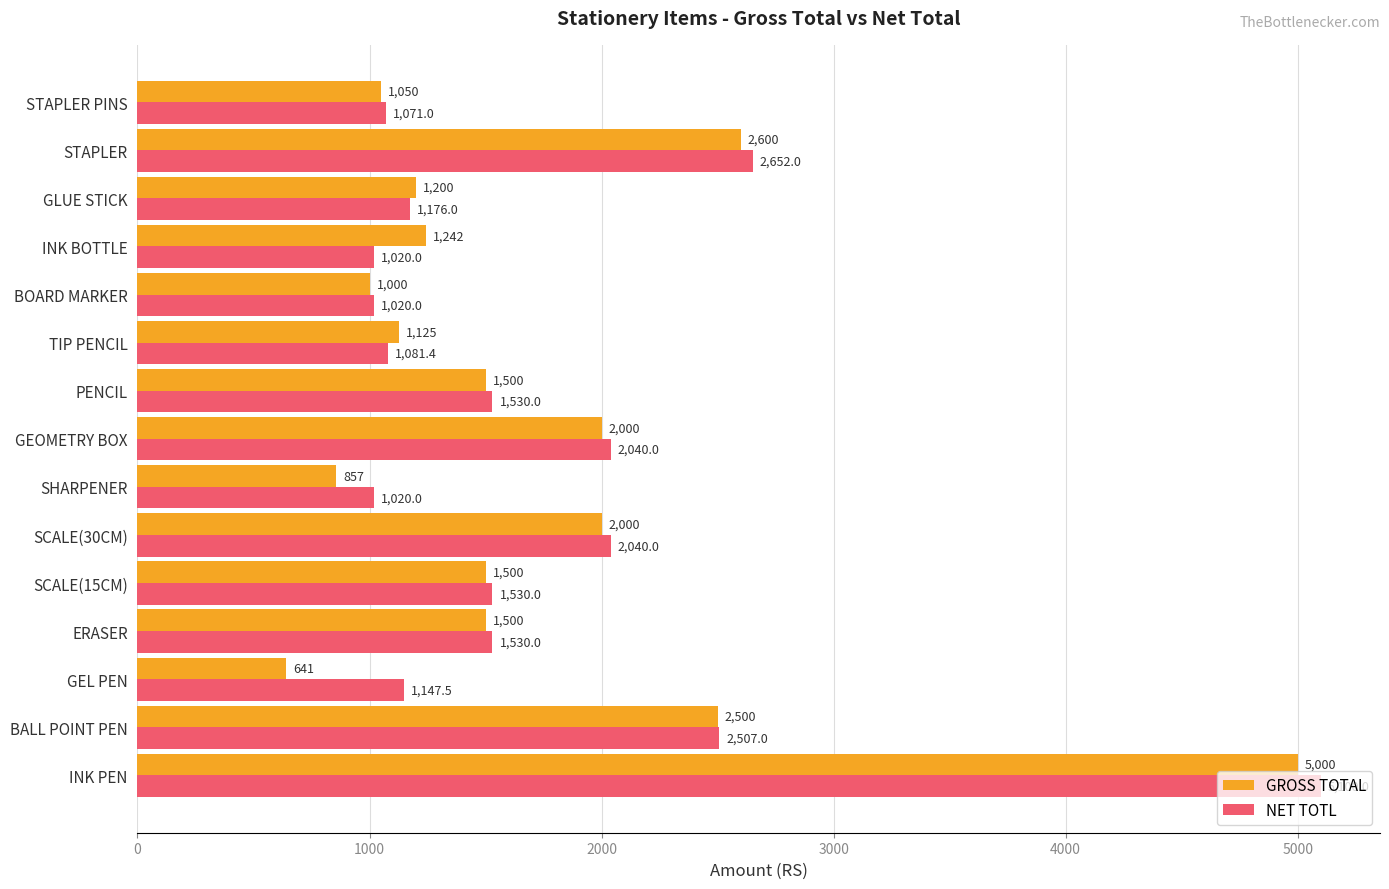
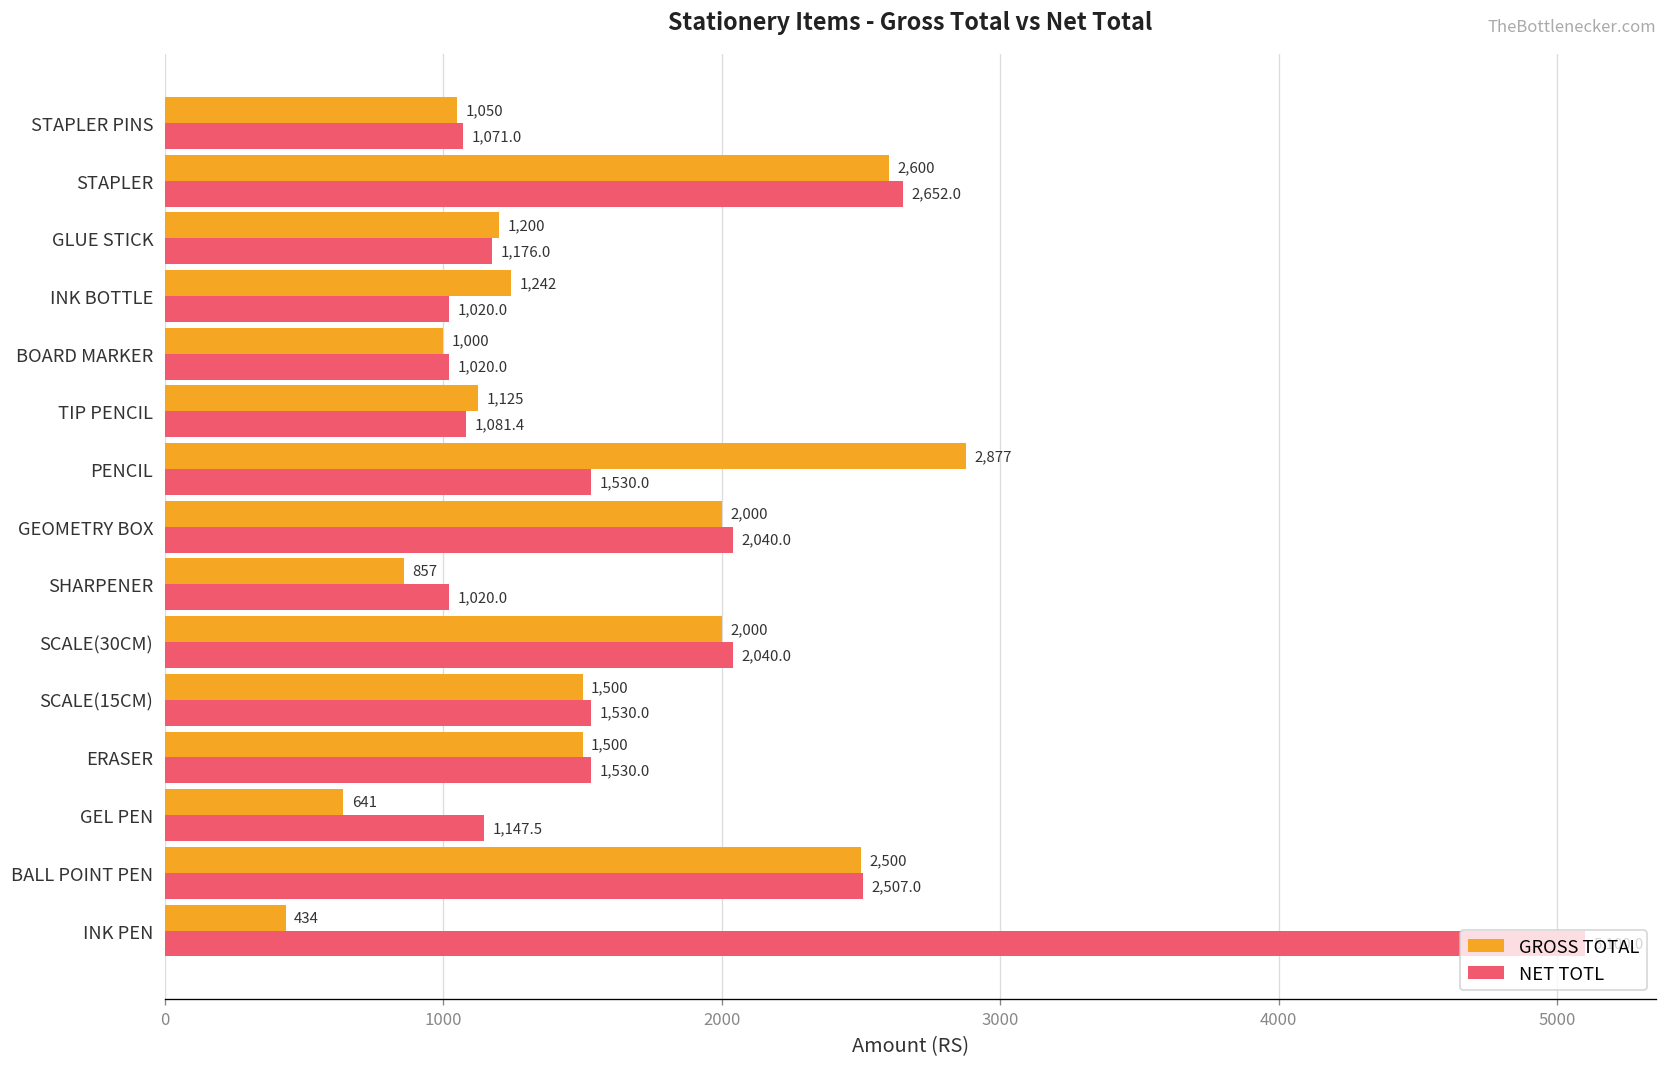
  {
    "GROSS TOTAL": {
      "STAPLER PINS": "1,050",
      "STAPLER": "2,600",
      "GLUE STICK": "1,200",
      "INK BOTTLE": "1,242",
      "BOARD MARKER": "1,000",
      "TIP PENCIL": "1,125",
-     "PENCIL": "1,500",
+     "PENCIL": "2,877",
      "GEOMETRY BOX": "2,000",
      "SHARPENER": "857",
      "SCALE(30CM)": "2,000",
      "SCALE(15CM)": "1,500",
      "ERASER": "1,500",
      "GEL PEN": "641",
      "BALL POINT PEN": "2,500",
-     "INK PEN": "5,000"
+     "INK PEN": "434"
    },
    "NET TOTL": {
      "STAPLER PINS": "1,071.0",
      "STAPLER": "2,652.0",
      "GLUE STICK": "1,176.0",
      "INK BOTTLE": "1,020.0",
      "BOARD MARKER": "1,020.0",
      "TIP PENCIL": "1,081.4",
      "PENCIL": "1,530.0",
      "GEOMETRY BOX": "2,040.0",
      "SHARPENER": "1,020.0",
      "SCALE(30CM)": "2,040.0",
      "SCALE(15CM)": "1,530.0",
      "ERASER": "1,530.0",
      "GEL PEN": "1,147.5",
      "BALL POINT PEN": "2,507.0"
    }
  }
